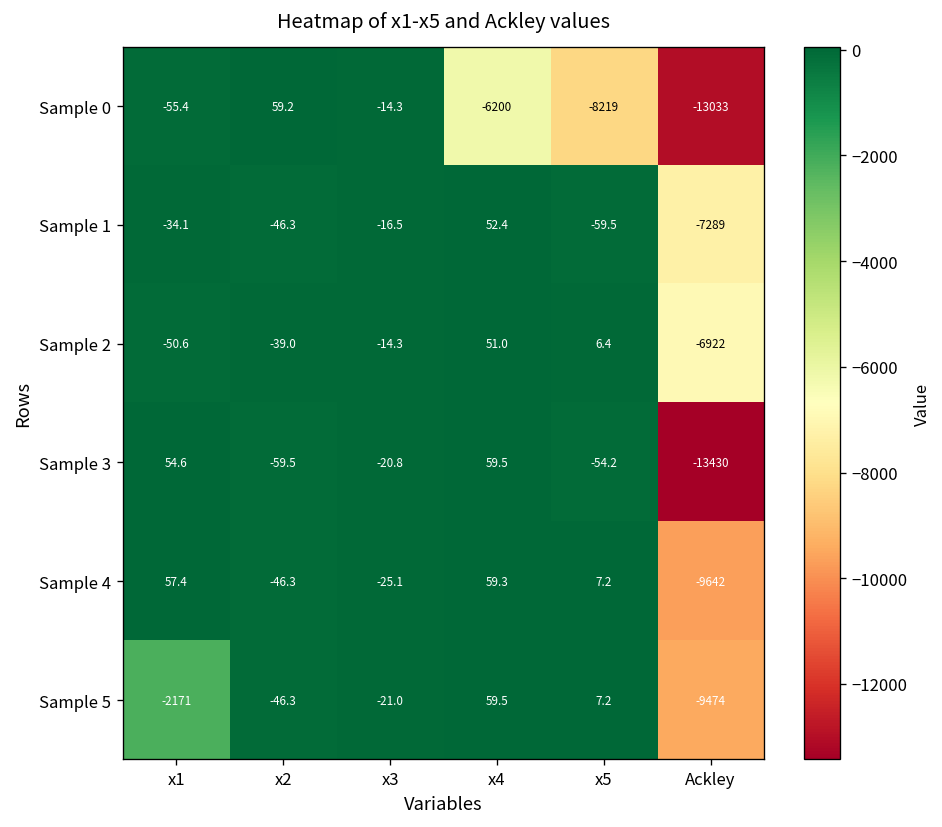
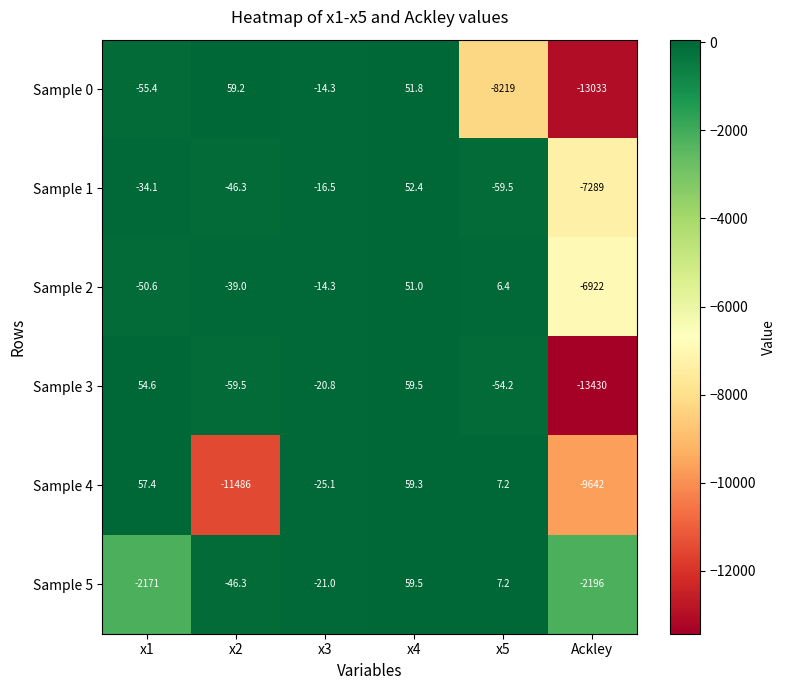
  {
    "Sample 0": {
      "x1": -55.4,
      "x2": 59.2,
      "x3": -14.3,
-     "x4": -6200,
+     "x4": 51.8,
      "x5": -8219,
      "Ackley": -13033
    },
    "Sample 1": {
      "x1": -34.1,
      "x2": -46.3,
      "x3": -16.5,
      "x4": 52.4,
      "x5": -59.5,
      "Ackley": -7289
    },
    "Sample 2": {
      "x1": -50.6,
      "x2": -39.0,
      "x3": -14.3,
      "x4": 51.0,
      "x5": 6.4,
      "Ackley": -6922
    },
    "Sample 3": {
      "x1": 54.6,
      "x2": -59.5,
      "x3": -20.8,
      "x4": 59.5,
      "x5": -54.2,
      "Ackley": -13430
    },
    "Sample 4": {
      "x1": 57.4,
-     "x2": -46.3,
+     "x2": -11486,
      "x3": -25.1,
      "x4": 59.3,
      "x5": 7.2,
      "Ackley": -9642
    },
    "Sample 5": {
      "x1": -2171,
      "x2": -46.3,
      "x3": -21.0,
      "x4": 59.5,
      "x5": 7.2,
-     "Ackley": -9474
+     "Ackley": -2196
    }
  }
